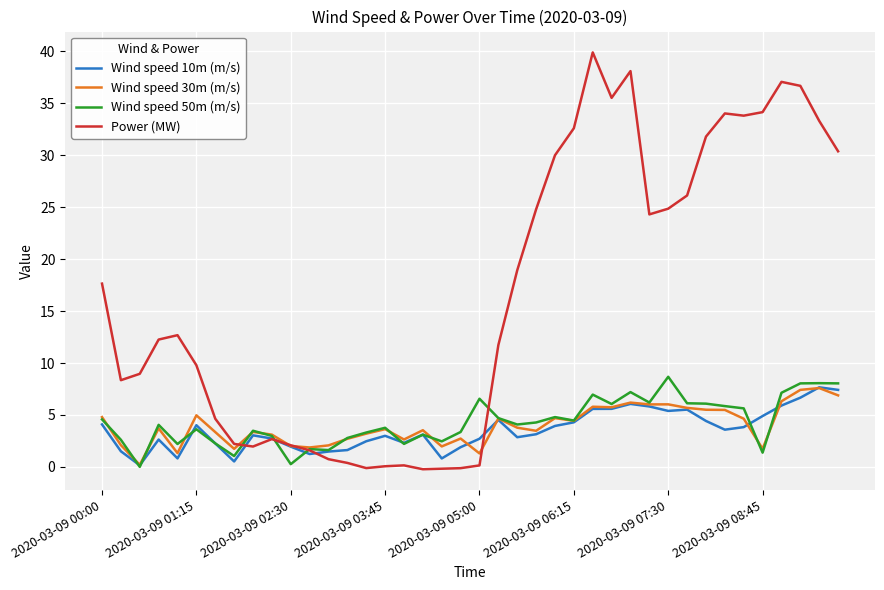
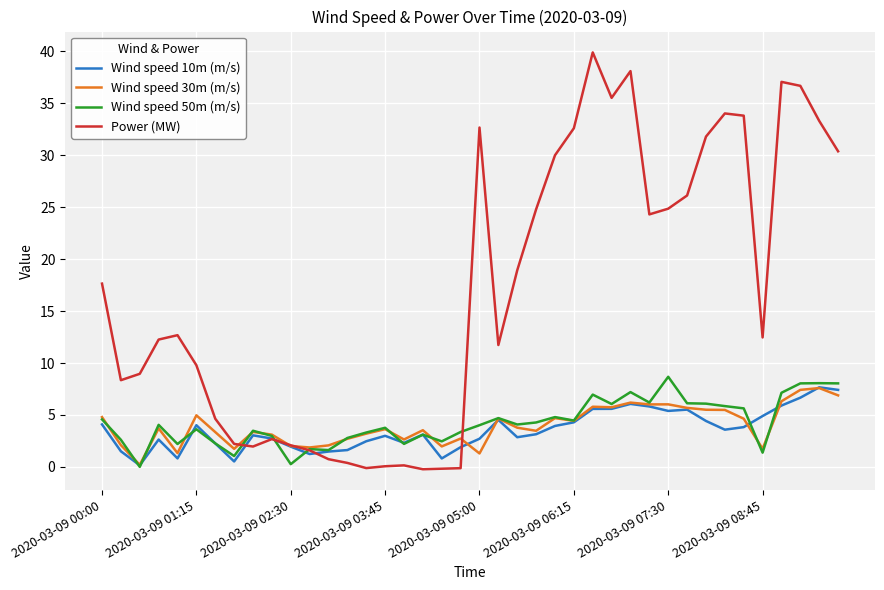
  {
    "Wind speed 10m (m/s)": {
      "2020-03-09 00:00": 4.1,
      "2020-03-09 01:15": 4.0,
      "2020-03-09 03:45": 3.0,
      "2020-03-09 05:00": 2.7,
      "2020-03-09 07:30": 5.4,
      "2020-03-09 08:45": 4.9
    },
    "Wind speed 30m (m/s)": {
      "2020-03-09 01:15": 5.0,
      "2020-03-09 05:00": 1.3,
      "2020-03-09 07:30": 6.0,
      "2020-03-09 08:45": 1.7
    },
    "Wind speed 50m (m/s)": {
      "2020-03-09 01:15": 3.6,
      "2020-03-09 02:30": 0.3,
-     "2020-03-09 05:00": 6.6,
+     "2020-03-09 05:00": 4.0,
      "2020-03-09 07:30": 8.7,
      "2020-03-09 08:45": 1.4
    },
    "Power (MW)": {
      "2020-03-09 00:00": 17.6,
      "2020-03-09 01:15": 9.8,
      "2020-03-09 03:45": 0.1,
-     "2020-03-09 05:00": 0.1,
+     "2020-03-09 05:00": 32.7,
      "2020-03-09 06:15": 32.6,
      "2020-03-09 07:30": 24.9,
-     "2020-03-09 08:45": 34.2
+     "2020-03-09 08:45": 12.5
    }
  }
